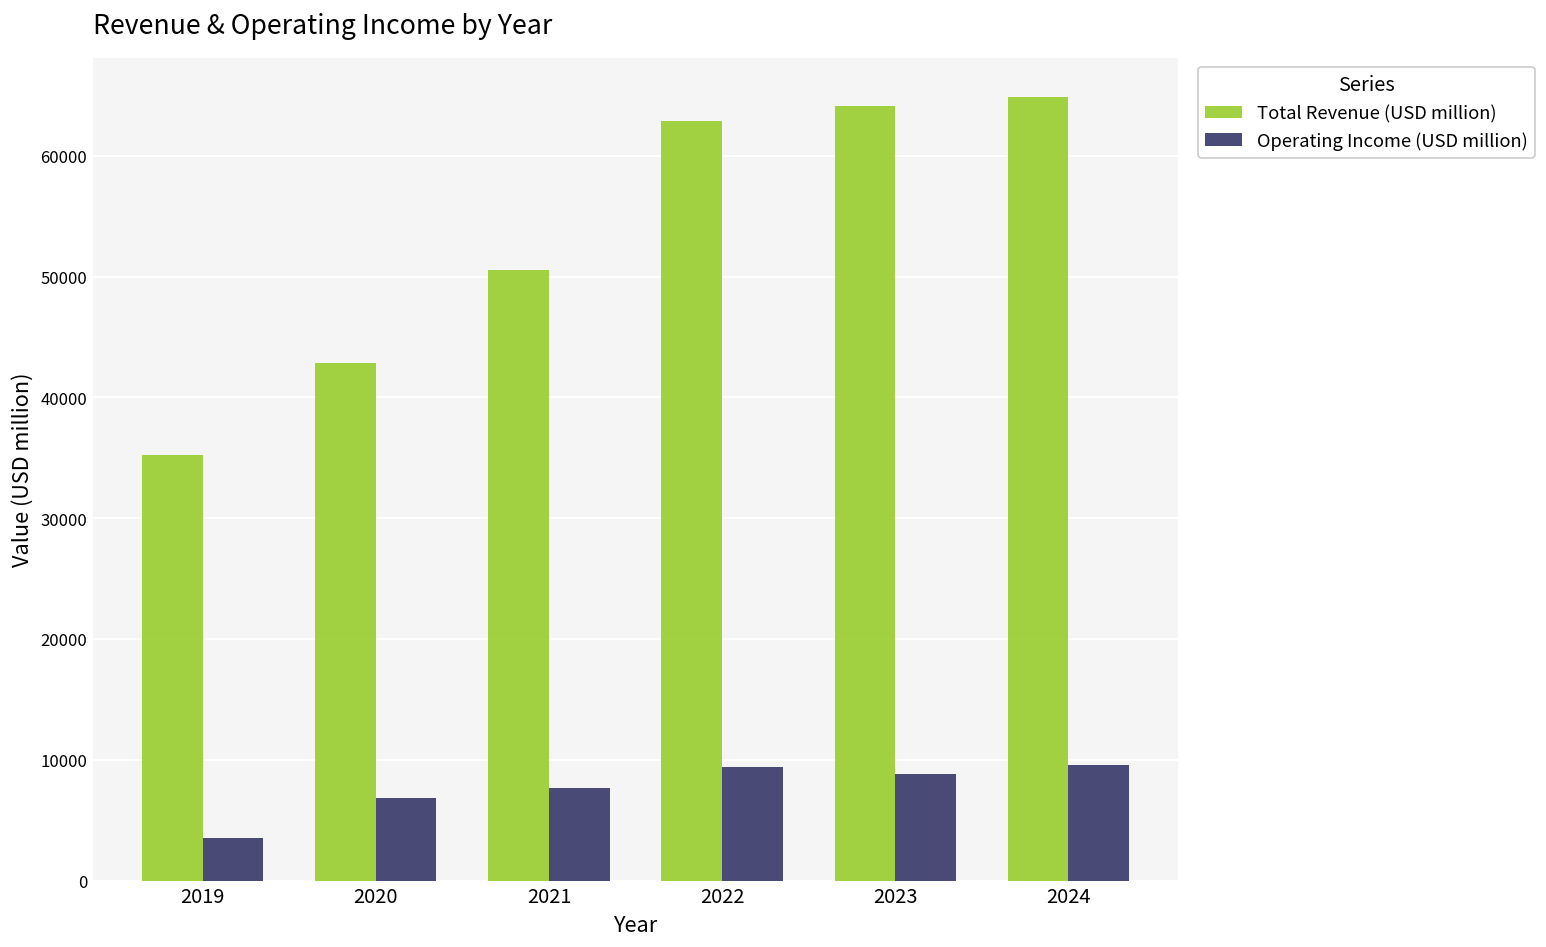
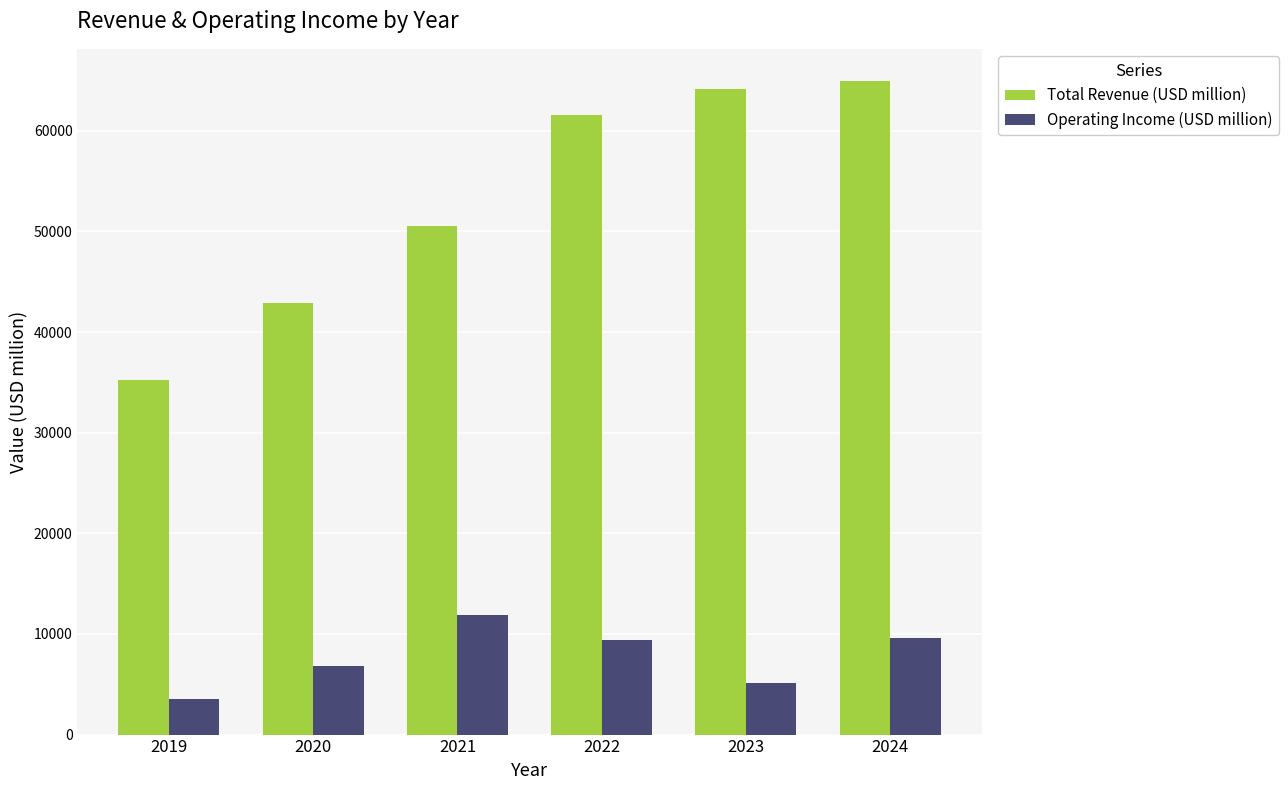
  {
    "Total Revenue (USD million)": {
      "2019": 35200,
      "2020": 42900,
      "2021": 50500,
-     "2022": 62900,
+     "2022": 61600,
      "2023": 64100,
      "2024": 64900
    },
    "Operating Income (USD million)": {
      "2019": 3600,
      "2020": 6800,
-     "2021": 7600,
+     "2021": 11800,
      "2022": 9400,
-     "2023": 8800,
+     "2023": 5100,
      "2024": 9600
    }
  }
